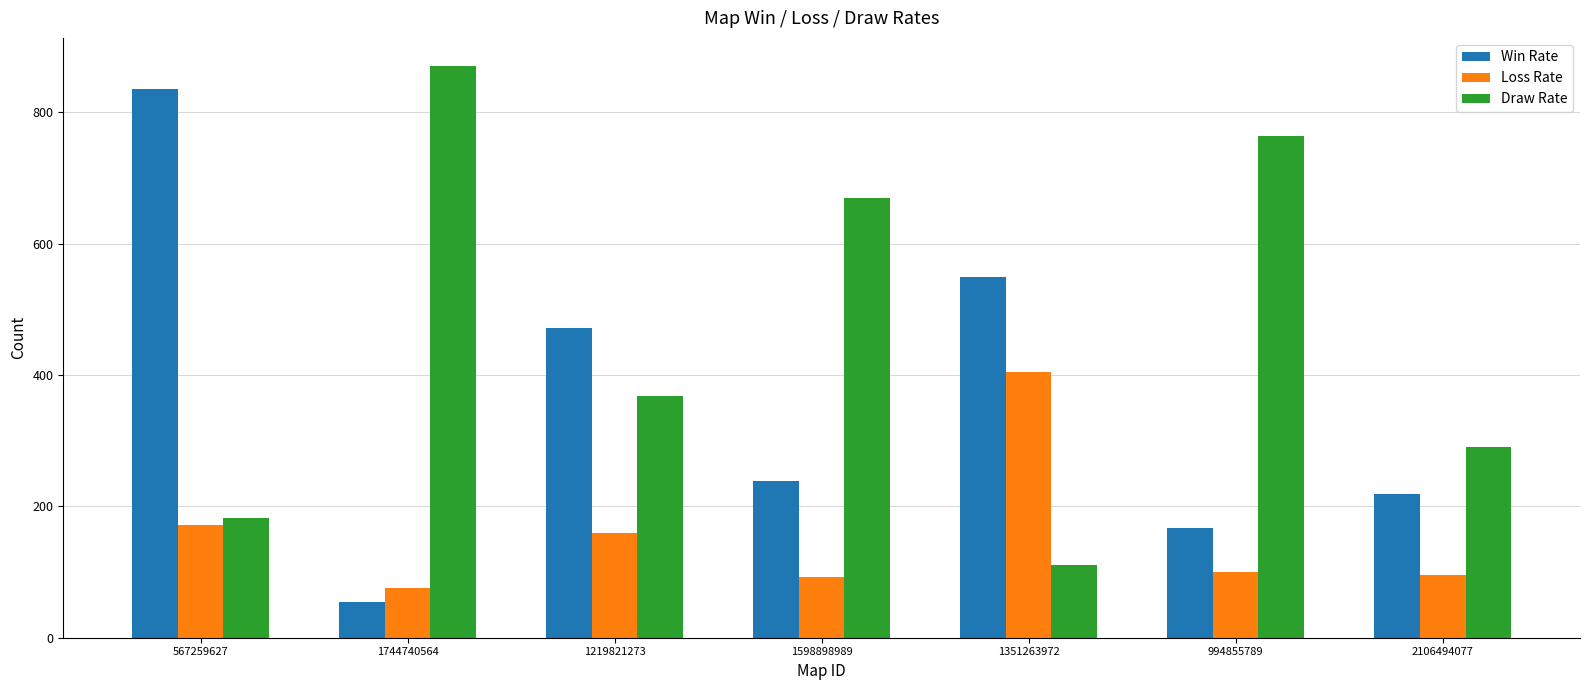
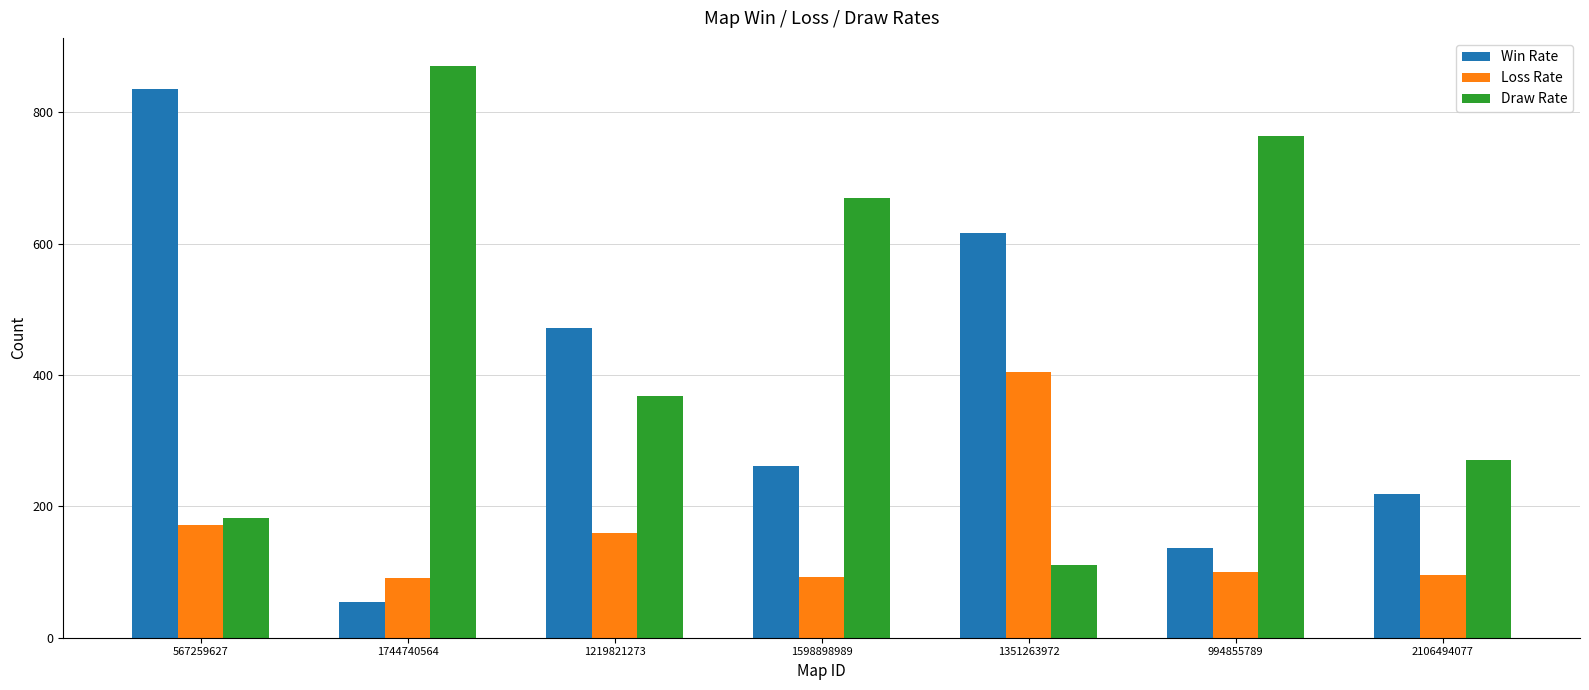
  {
    "Win Rate": {
      "567259627": 840,
      "1744740564": 50,
      "1219821273": 470,
-     "1598898989": 240,
-     "1351263972": 550,
-     "994855789": 170,
+     "1598898989": 260,
+     "1351263972": 620,
+     "994855789": 140,
      "2106494077": 220
    },
    "Loss Rate": {
      "567259627": 170,
-     "1744740564": 80,
+     "1744740564": 90,
      "1219821273": 160,
      "1598898989": 90,
      "1351263972": 400,
      "994855789": 100,
      "2106494077": 100
    },
    "Draw Rate": {
      "567259627": 180,
      "1744740564": 870,
      "1219821273": 370,
      "1598898989": 670,
      "1351263972": 110,
      "994855789": 760,
-     "2106494077": 290
+     "2106494077": 270
    }
  }
